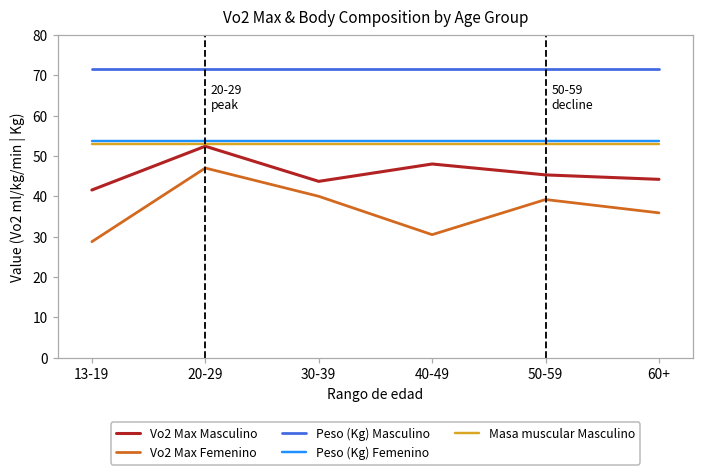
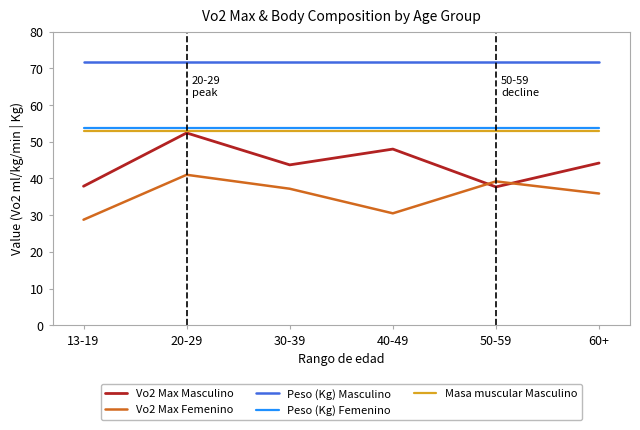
  {
    "Vo2 Max Masculino": {
-     "13-19": 42,
+     "13-19": 38,
      "30-39": 44,
      "40-49": 48,
-     "50-59": 45,
+     "50-59": 38,
      "60+": 44
    },
    "Vo2 Max Femenino": {
      "13-19": 29,
-     "20-29": 47,
-     "30-39": 40,
+     "20-29": 41,
+     "30-39": 37,
      "40-49": 31,
      "50-59": 39,
      "60+": 36
    },
    "Peso (Kg) Masculino": {
      "13-19": 72,
      "30-39": 72,
      "40-49": 72,
      "60+": 72
    },
    "Peso (Kg) Femenino": {
      "13-19": 54,
      "20-29": 54,
      "30-39": 54,
      "40-49": 54,
      "50-59": 54,
      "60+": 54
    },
    "Masa muscular Masculino": {
      "13-19": 53,
      "30-39": 53,
      "40-49": 53,
      "50-59": 53,
      "60+": 53
    }
  }
